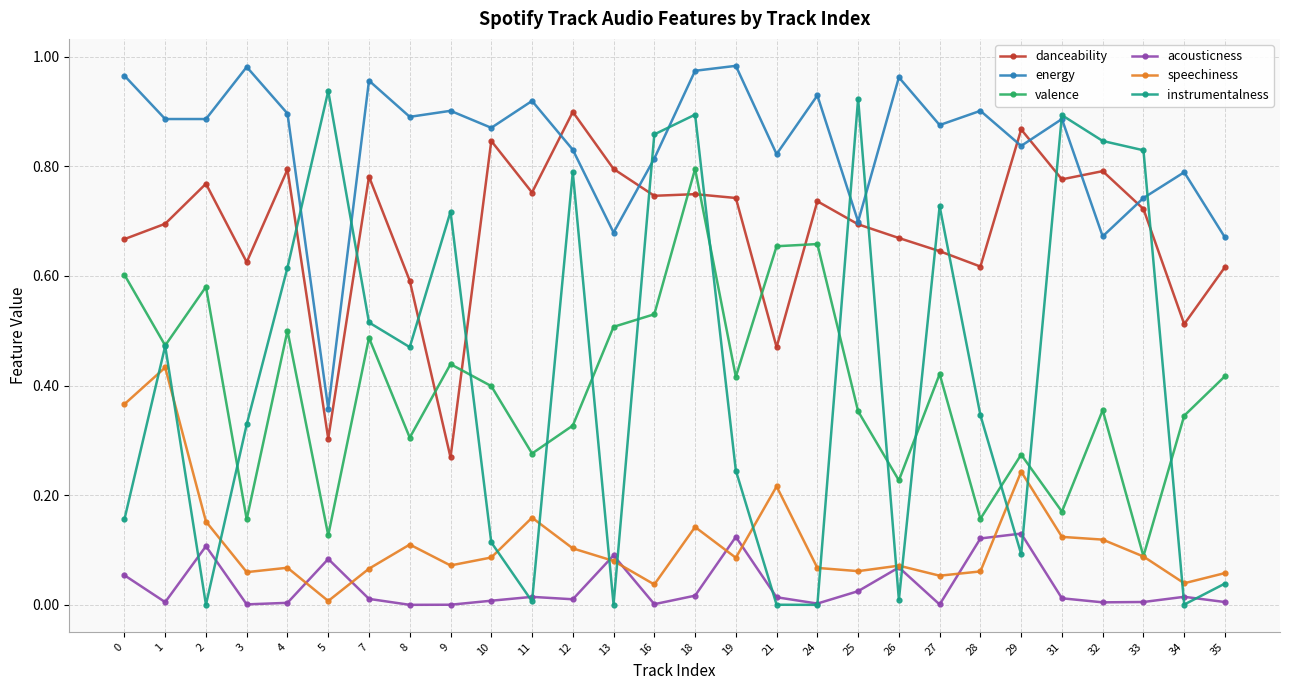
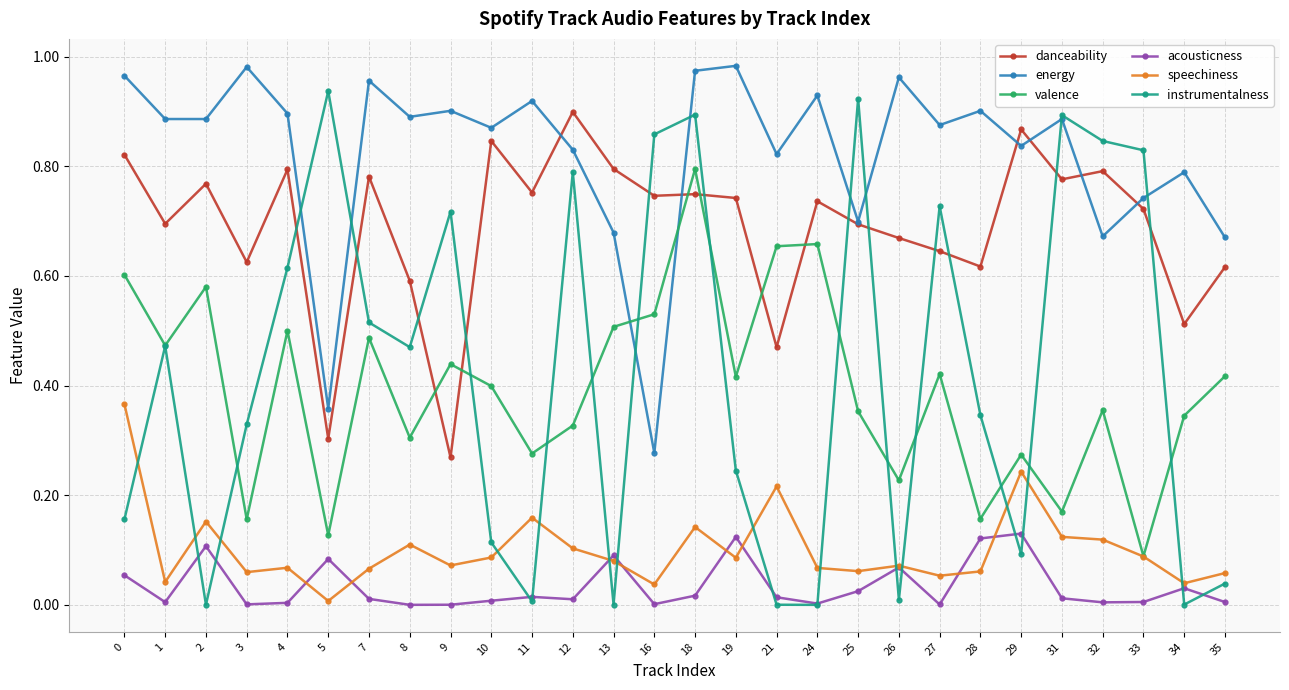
  {
    "danceability": {
-     "0": 0.67,
+     "0": 0.82,
      "1": 0.70,
      "2": 0.77,
      "3": 0.63,
      "4": 0.79,
      "5": 0.30,
      "7": 0.78,
      "8": 0.59,
      "9": 0.27,
      "10": 0.85,
      "11": 0.75,
      "12": 0.90,
      "13": 0.80,
      "16": 0.75,
      "18": 0.75,
      "19": 0.74,
      "21": 0.47,
      "24": 0.74,
      "25": 0.69,
      "26": 0.67,
      "27": 0.65,
      "28": 0.62,
      "29": 0.87,
      "31": 0.78,
      "32": 0.79,
      "33": 0.72,
      "34": 0.51,
      "35": 0.62
    },
    "energy": {
      "0": 0.97,
      "1": 0.89,
      "2": 0.89,
      "3": 0.98,
      "4": 0.90,
      "5": 0.36,
      "7": 0.96,
      "8": 0.89,
      "9": 0.90,
      "10": 0.87,
      "11": 0.92,
      "12": 0.83,
      "13": 0.68,
-     "16": 0.81,
+     "16": 0.28,
      "18": 0.97,
      "19": 0.98,
      "21": 0.82,
      "24": 0.93,
      "25": 0.70,
      "26": 0.96,
      "27": 0.88,
      "28": 0.90,
      "29": 0.84,
      "31": 0.89,
      "32": 0.67,
      "33": 0.74,
      "34": 0.79,
      "35": 0.67
    },
    "acousticness": {
      "0": 0.05,
      "1": 0.00,
      "2": 0.11,
      "3": 0.00,
      "4": 0.00,
      "5": 0.08,
      "7": 0.01,
      "8": 0.00,
      "9": 0.00,
      "10": 0.01,
      "11": 0.01,
      "12": 0.01,
      "13": 0.09,
      "16": 0.00,
      "18": 0.02,
      "19": 0.12,
      "21": 0.01,
      "25": 0.03,
      "27": 0.00,
      "28": 0.12,
      "29": 0.13,
      "31": 0.01,
      "32": 0.00,
      "33": 0.01,
-     "34": 0.01,
+     "34": 0.03,
      "35": 0.01
    },
    "speechiness": {
      "0": 0.37,
-     "1": 0.43,
+     "1": 0.04,
      "2": 0.15,
      "3": 0.06,
      "4": 0.07,
      "5": 0.01,
      "7": 0.07,
      "8": 0.11,
      "9": 0.07,
      "10": 0.09,
      "11": 0.16,
      "12": 0.10,
      "13": 0.08,
      "16": 0.04,
      "18": 0.14,
      "19": 0.09,
      "21": 0.22,
      "24": 0.07,
      "25": 0.06,
      "27": 0.05,
      "28": 0.06,
      "29": 0.24,
      "31": 0.12,
      "32": 0.12,
      "34": 0.04,
      "35": 0.06
    }
  }
